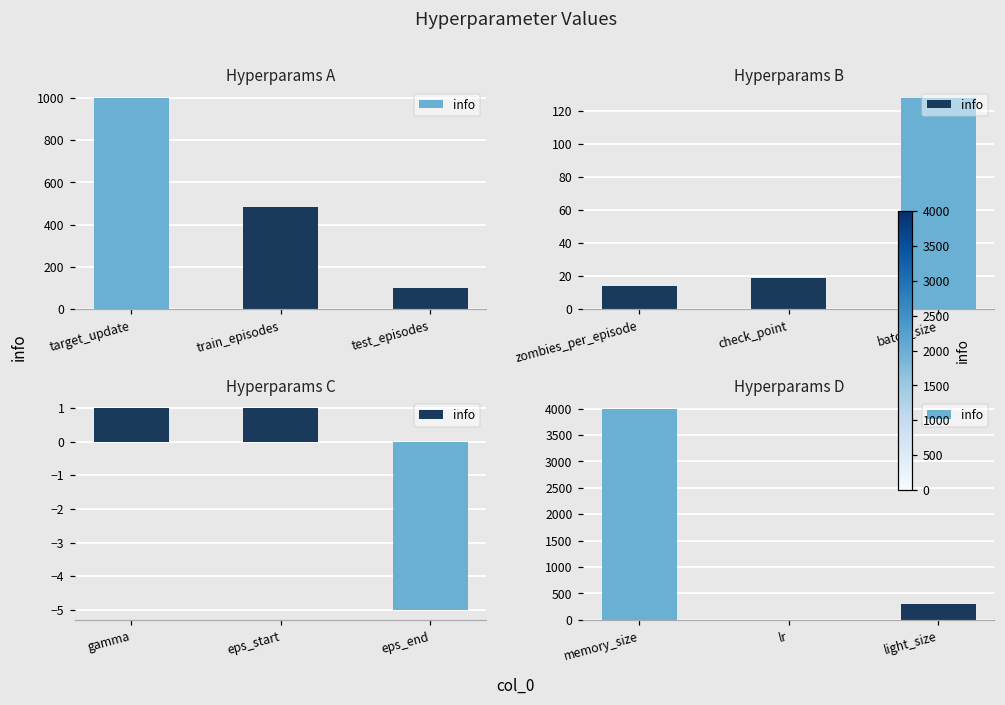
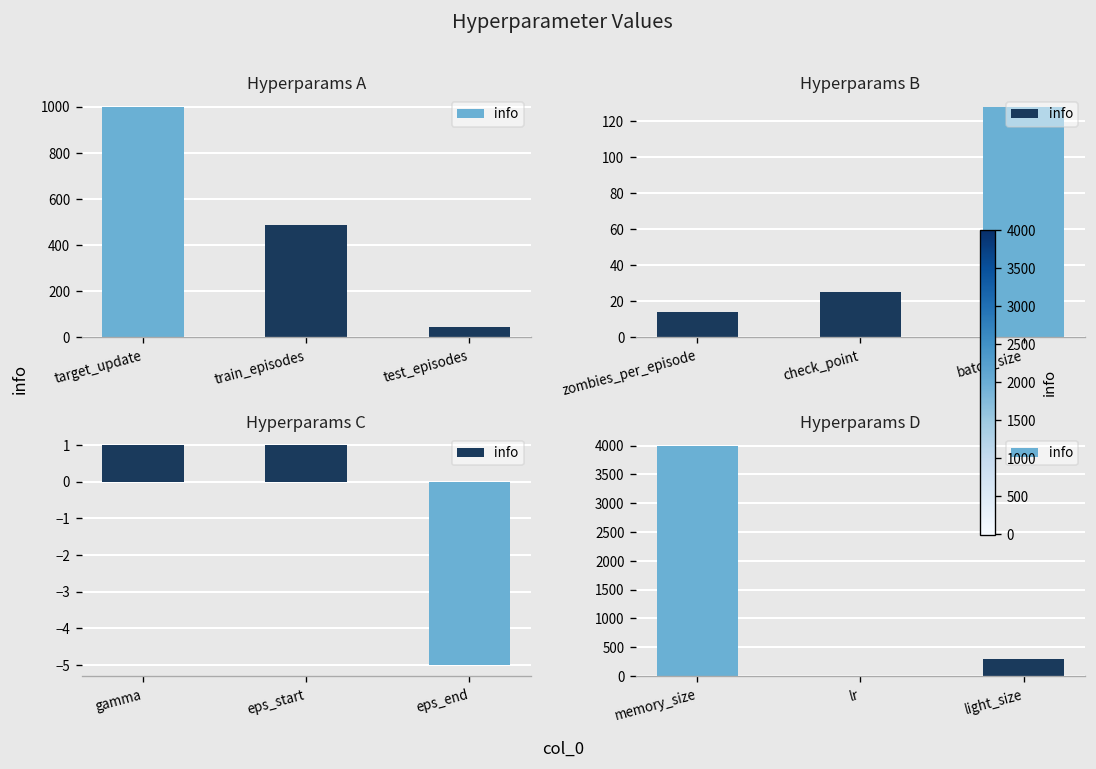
  {
    "Hyperparams A": {
      "target_update": 1000,
      "train_episodes": 490,
-     "test_episodes": 100
+     "test_episodes": 40
    },
    "Hyperparams B": {
      "zombies_per_episode": 14,
-     "check_point": 19
+     "check_point": 25
    },
    "Hyperparams C": {
      "gamma": 1.0,
      "eps_start": 1.0,
      "eps_end": -5.0
    },
    "Hyperparams D": {
      "memory_size": 4000,
      "light_size": 300
    }
  }
